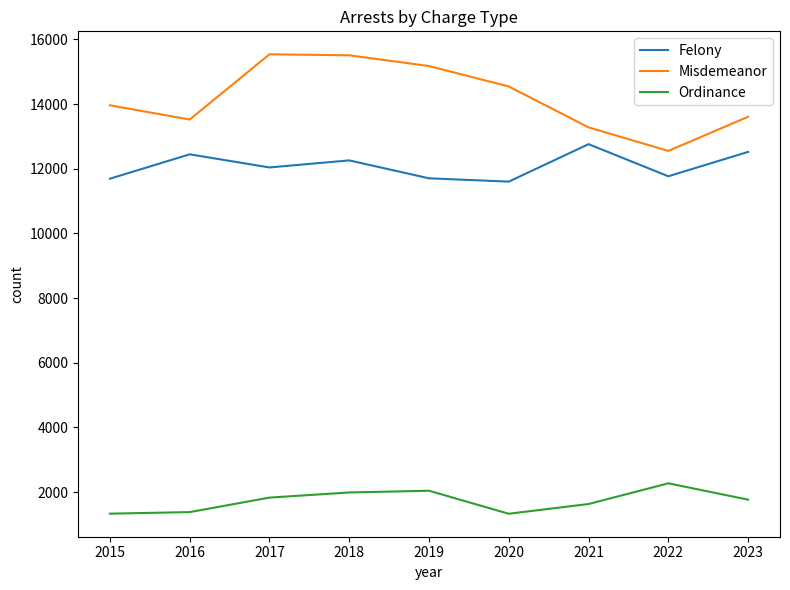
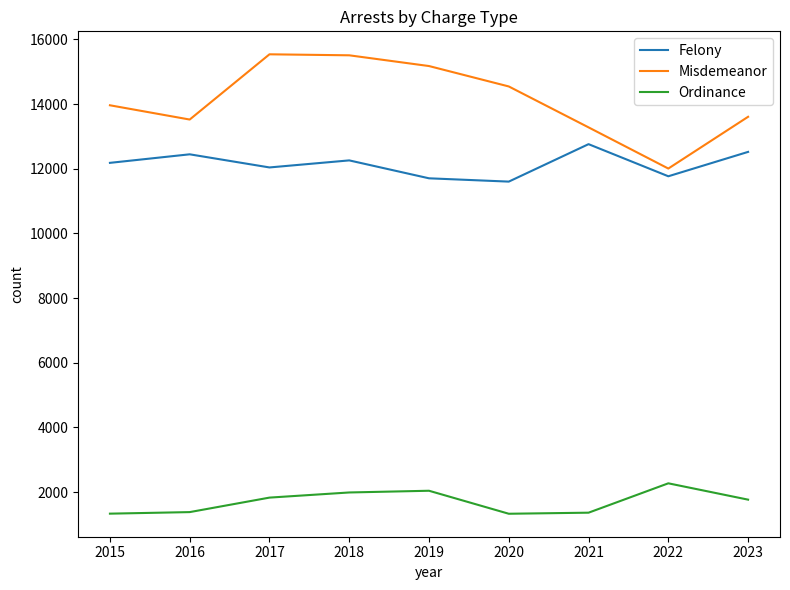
  {
    "Felony": {
-     "2015": 11700,
+     "2015": 12200,
      "2016": 12400,
      "2017": 12000,
      "2018": 12300,
      "2019": 11700,
      "2020": 11600,
      "2021": 12800,
      "2022": 11800,
      "2023": 12500
    },
    "Misdemeanor": {
      "2015": 14000,
      "2016": 13500,
      "2017": 15500,
      "2018": 15500,
      "2019": 15200,
      "2020": 14500,
      "2021": 13300,
-     "2022": 12600,
+     "2022": 12000,
      "2023": 13600
    },
    "Ordinance": {
      "2015": 1300,
      "2016": 1400,
      "2017": 1800,
      "2018": 2000,
      "2019": 2000,
      "2020": 1300,
-     "2021": 1600,
+     "2021": 1400,
      "2022": 2300,
      "2023": 1800
    }
  }
